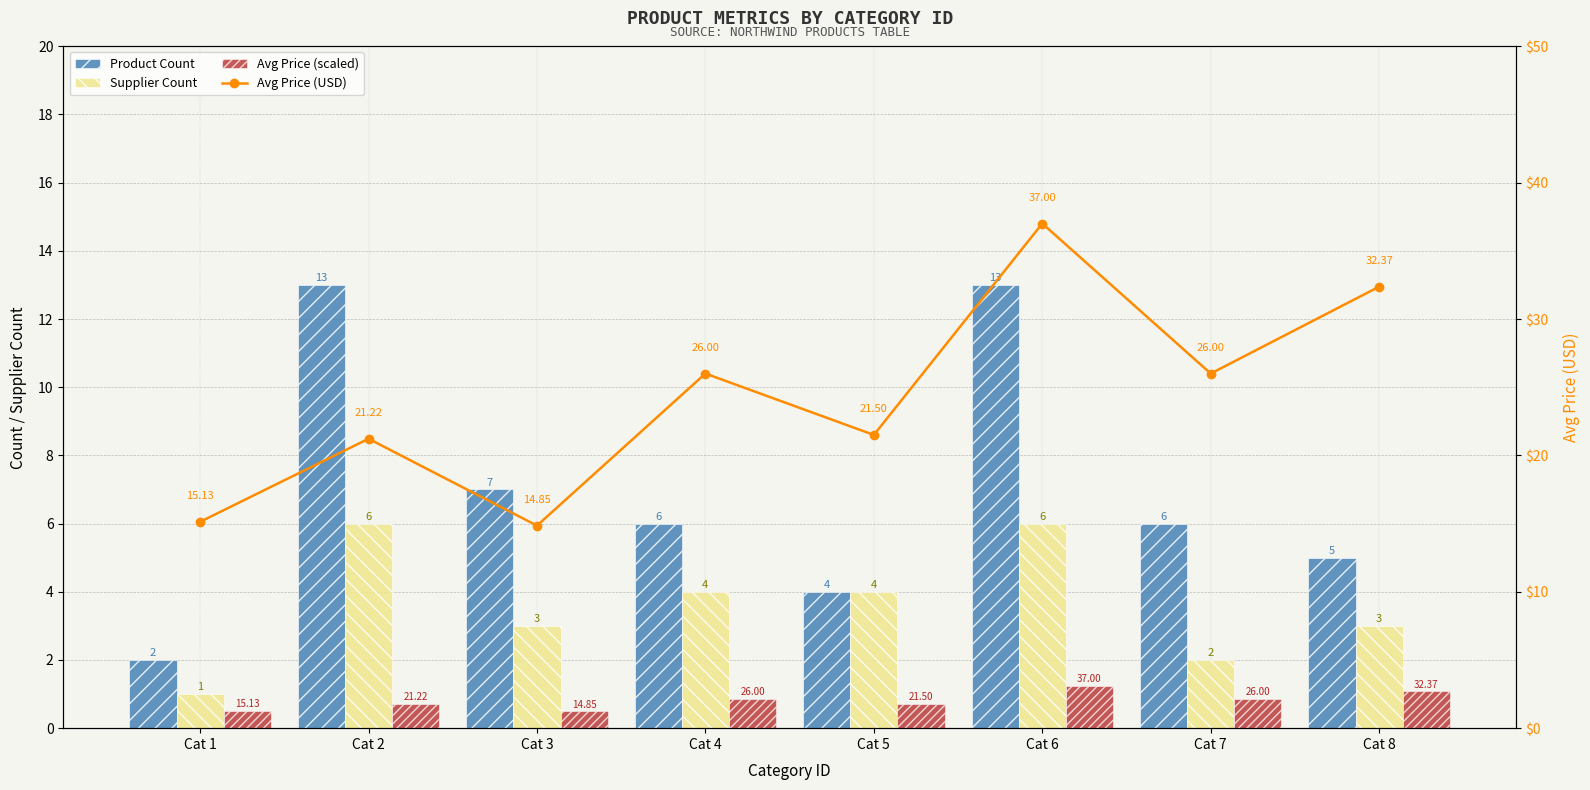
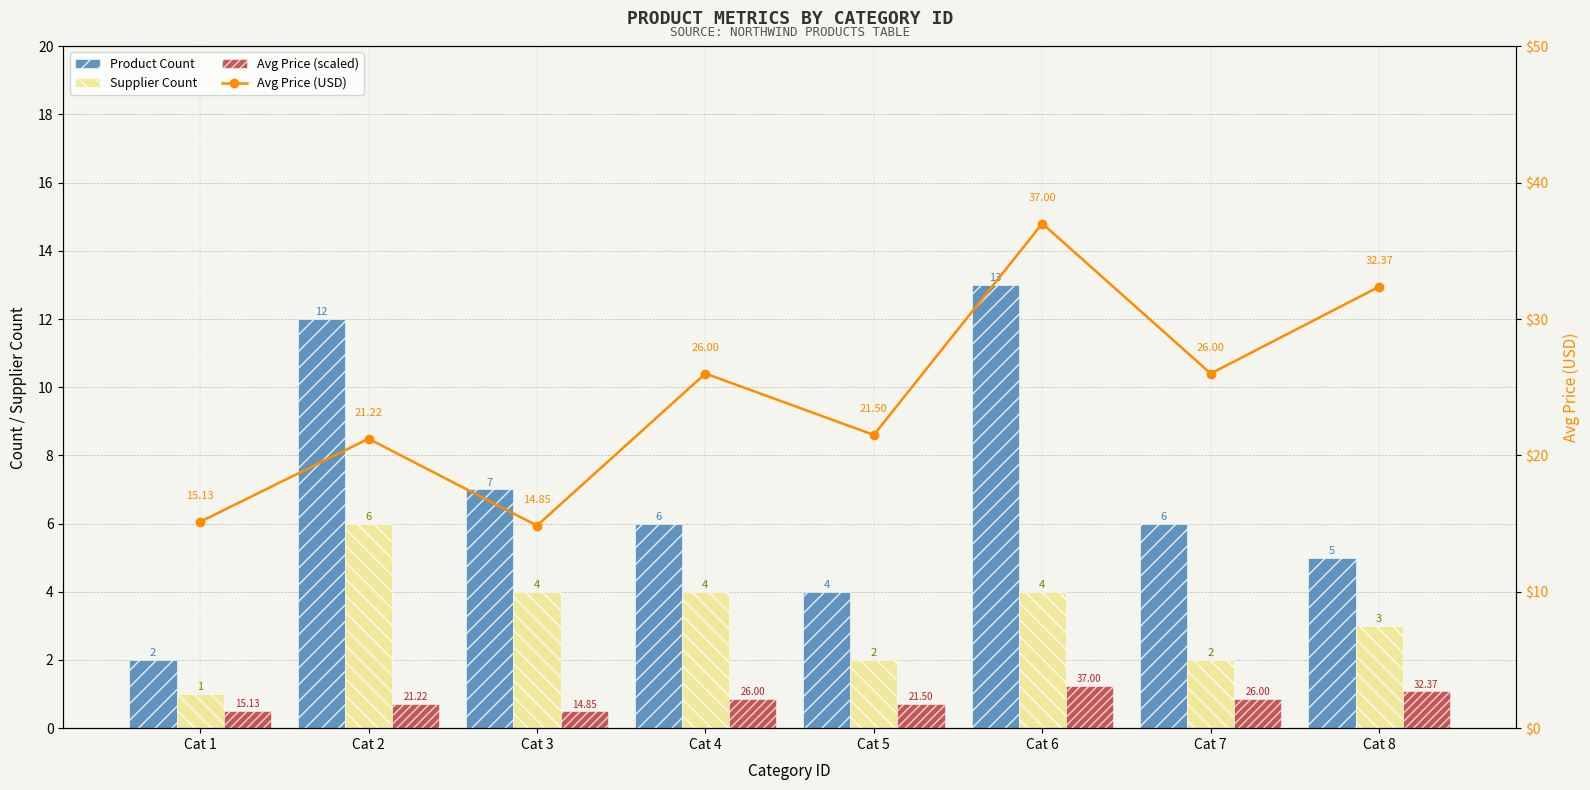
  {
    "Product Count": {
      "Cat 1": 2,
-     "Cat 2": 13,
+     "Cat 2": 12,
      "Cat 3": 7,
      "Cat 4": 6,
      "Cat 5": 4,
      "Cat 6": 13,
      "Cat 7": 6,
      "Cat 8": 5
    },
    "Supplier Count": {
      "Cat 1": 1,
      "Cat 2": 6,
-     "Cat 3": 3,
+     "Cat 3": 4,
      "Cat 4": 4,
-     "Cat 5": 4,
-     "Cat 6": 6,
+     "Cat 5": 2,
+     "Cat 6": 4,
      "Cat 7": 2,
      "Cat 8": 3
    },
    "Avg Price (USD)": {
      "Cat 1": 15.13,
      "Cat 2": 21.22,
      "Cat 3": 14.85,
      "Cat 4": 26.00,
      "Cat 5": 21.50,
      "Cat 6": 37.00,
      "Cat 7": 26.00,
      "Cat 8": 32.37
    }
  }
